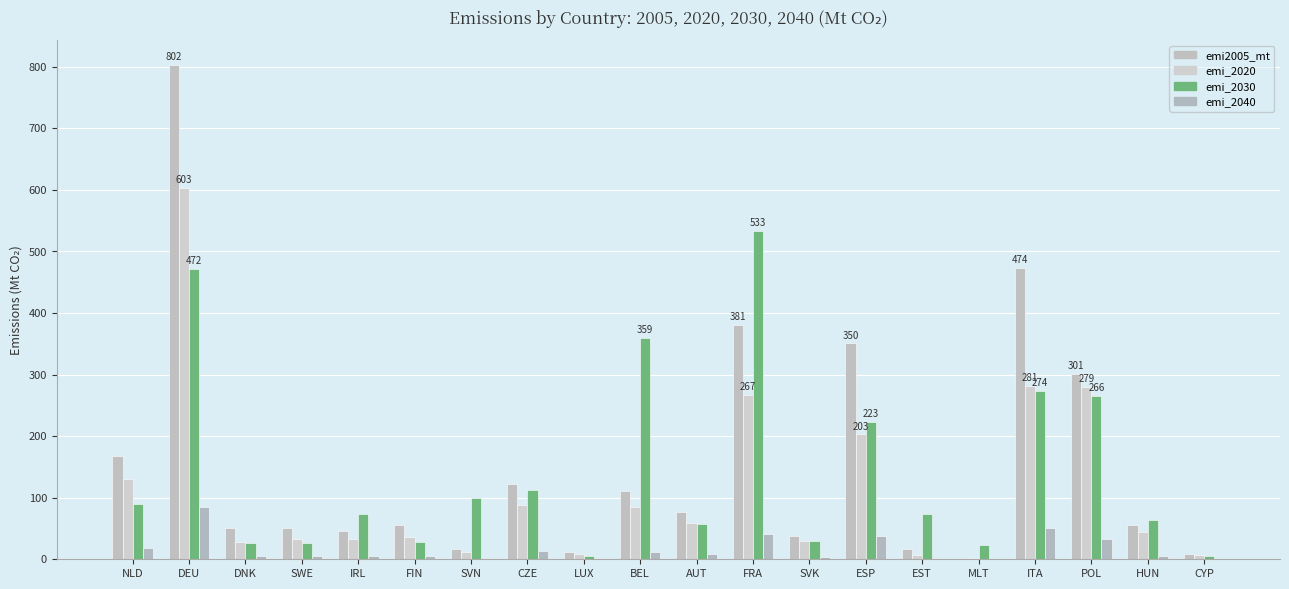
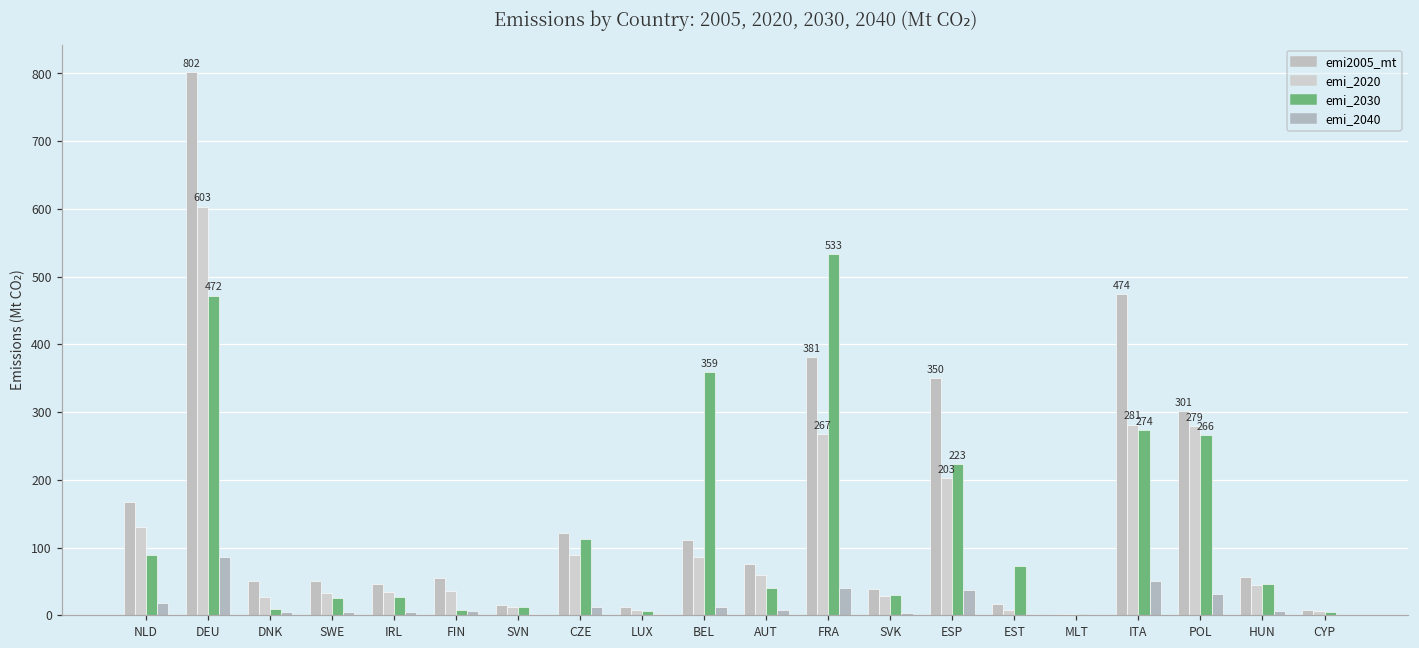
  {
    "emi_2030": {
      "NLD": 90,
-     "DNK": 30,
+     "DNK": 10,
      "SWE": 30,
-     "IRL": 70,
-     "FIN": 30,
-     "SVN": 100,
+     "IRL": 30,
+     "FIN": 10,
+     "SVN": 10,
      "CZE": 110,
      "LUX": 10,
-     "AUT": 60,
+     "AUT": 40,
      "SVK": 30,
      "EST": 70,
-     "MLT": 20,
-     "HUN": 60,
+     "MLT": 0,
+     "HUN": 50,
      "CYP": 10
    }
  }
